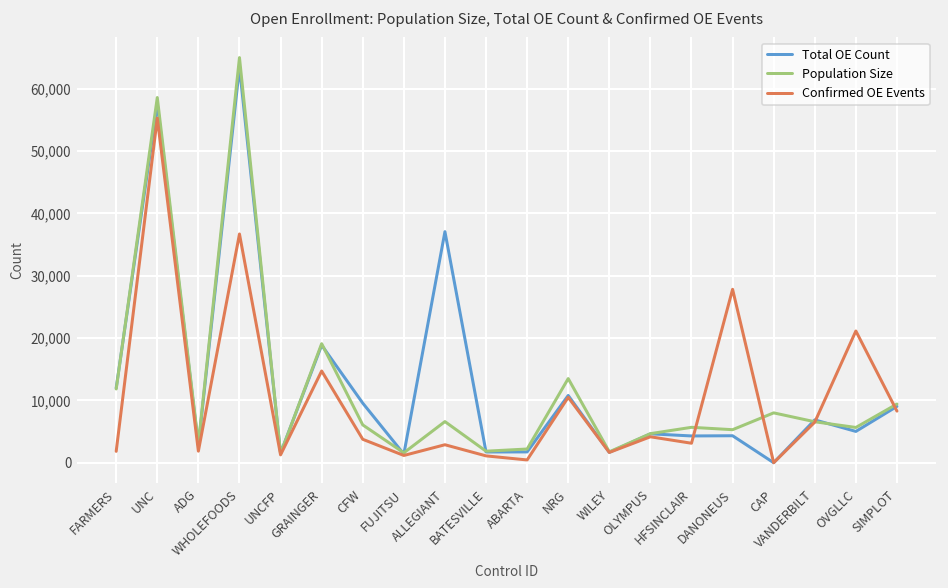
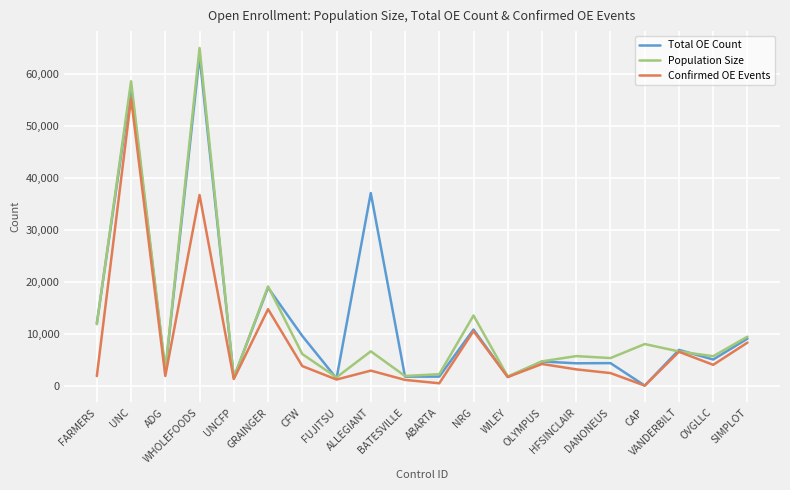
  {
    "Total OE Count": {
      "UNC": "58,000",
      "WHOLEFOODS": "63,000",
      "CFW": "10,000",
      "ALLEGIANT": "37,000",
      "HFSINCLAIR": "4,000",
      "DANONEUS": "4,000",
      "OVGLLC": "5,000"
    },
    "Population Size": {
      "UNC": "59,000",
      "WHOLEFOODS": "65,000",
      "CFW": "6,000",
      "ALLEGIANT": "7,000",
      "NRG": "14,000",
      "HFSINCLAIR": "6,000",
      "DANONEUS": "5,000",
      "CAP": "8,000",
      "OVGLLC": "6,000"
    },
    "Confirmed OE Events": {
      "FARMERS": "2,000",
      "UNC": "55,000",
      "ADG": "2,000",
      "WHOLEFOODS": "37,000",
      "GRAINGER": "15,000",
      "CFW": "4,000",
      "ALLEGIANT": "3,000",
      "BATESVILLE": "1,000",
      "ABARTA": "0",
      "HFSINCLAIR": "3,000",
-     "DANONEUS": "28,000",
-     "OVGLLC": "21,000",
+     "DANONEUS": "2,000",
+     "OVGLLC": "4,000",
      "SIMPLOT": "8,000"
    }
  }
